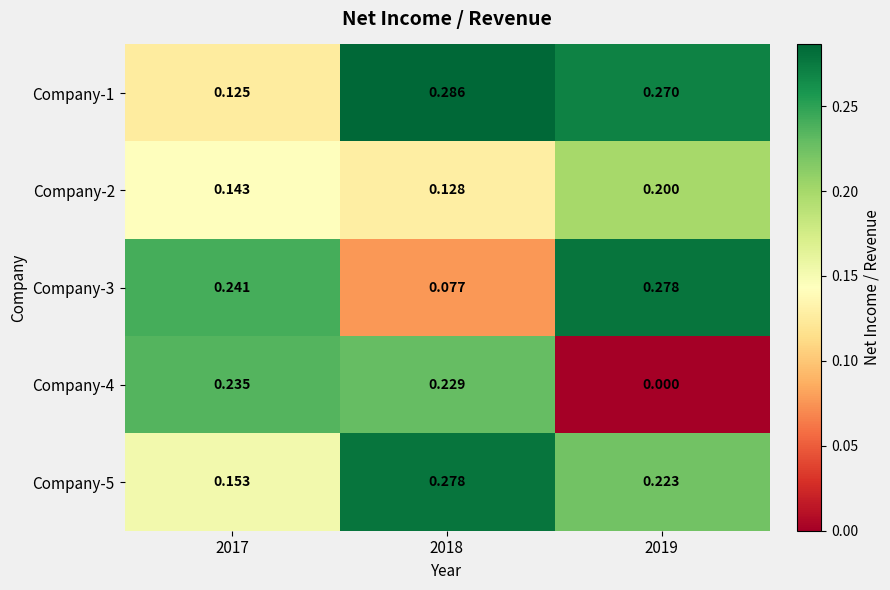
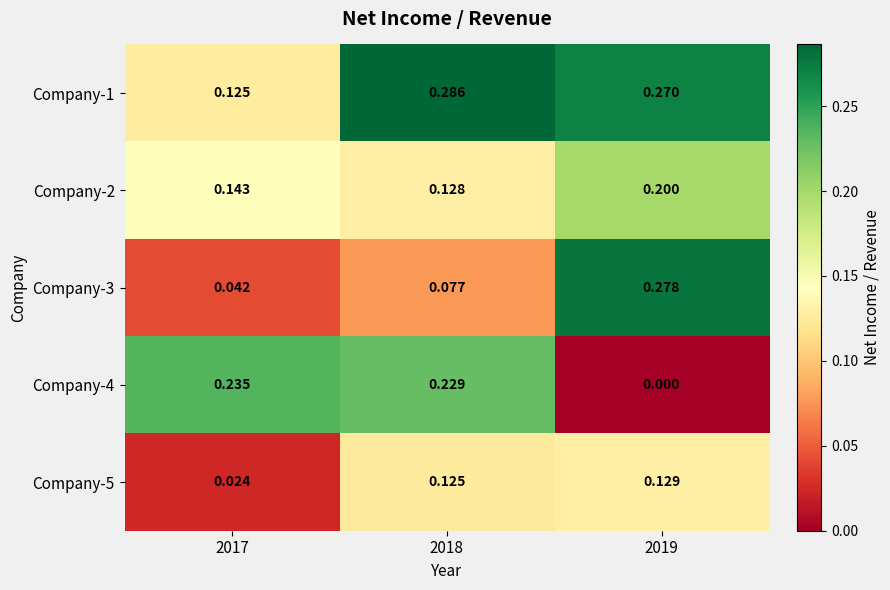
  {
    "Company-1": {
      "2017": 0.125,
      "2018": 0.286,
      "2019": 0.270
    },
    "Company-2": {
      "2017": 0.143,
      "2018": 0.128,
      "2019": 0.200
    },
    "Company-3": {
-     "2017": 0.241,
+     "2017": 0.042,
      "2018": 0.077,
      "2019": 0.278
    },
    "Company-4": {
      "2017": 0.235,
      "2018": 0.229,
      "2019": 0.000
    },
    "Company-5": {
-     "2017": 0.153,
-     "2018": 0.278,
-     "2019": 0.223
+     "2017": 0.024,
+     "2018": 0.125,
+     "2019": 0.129
    }
  }
